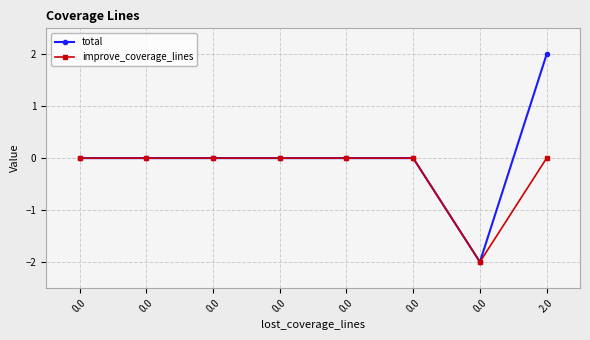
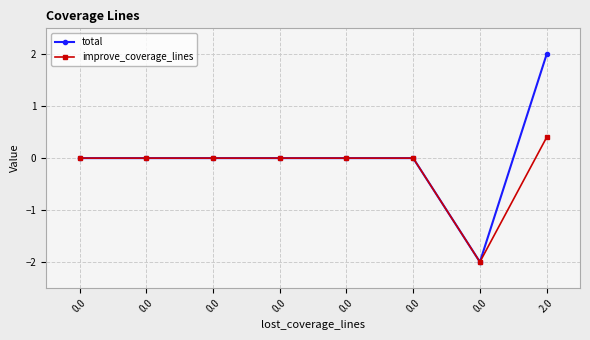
  {
    "total": {
      "2.0": 2.0
    },
    "improve_coverage_lines": {
-     "2.0": 0.0
+     "2.0": 0.4
    }
  }
